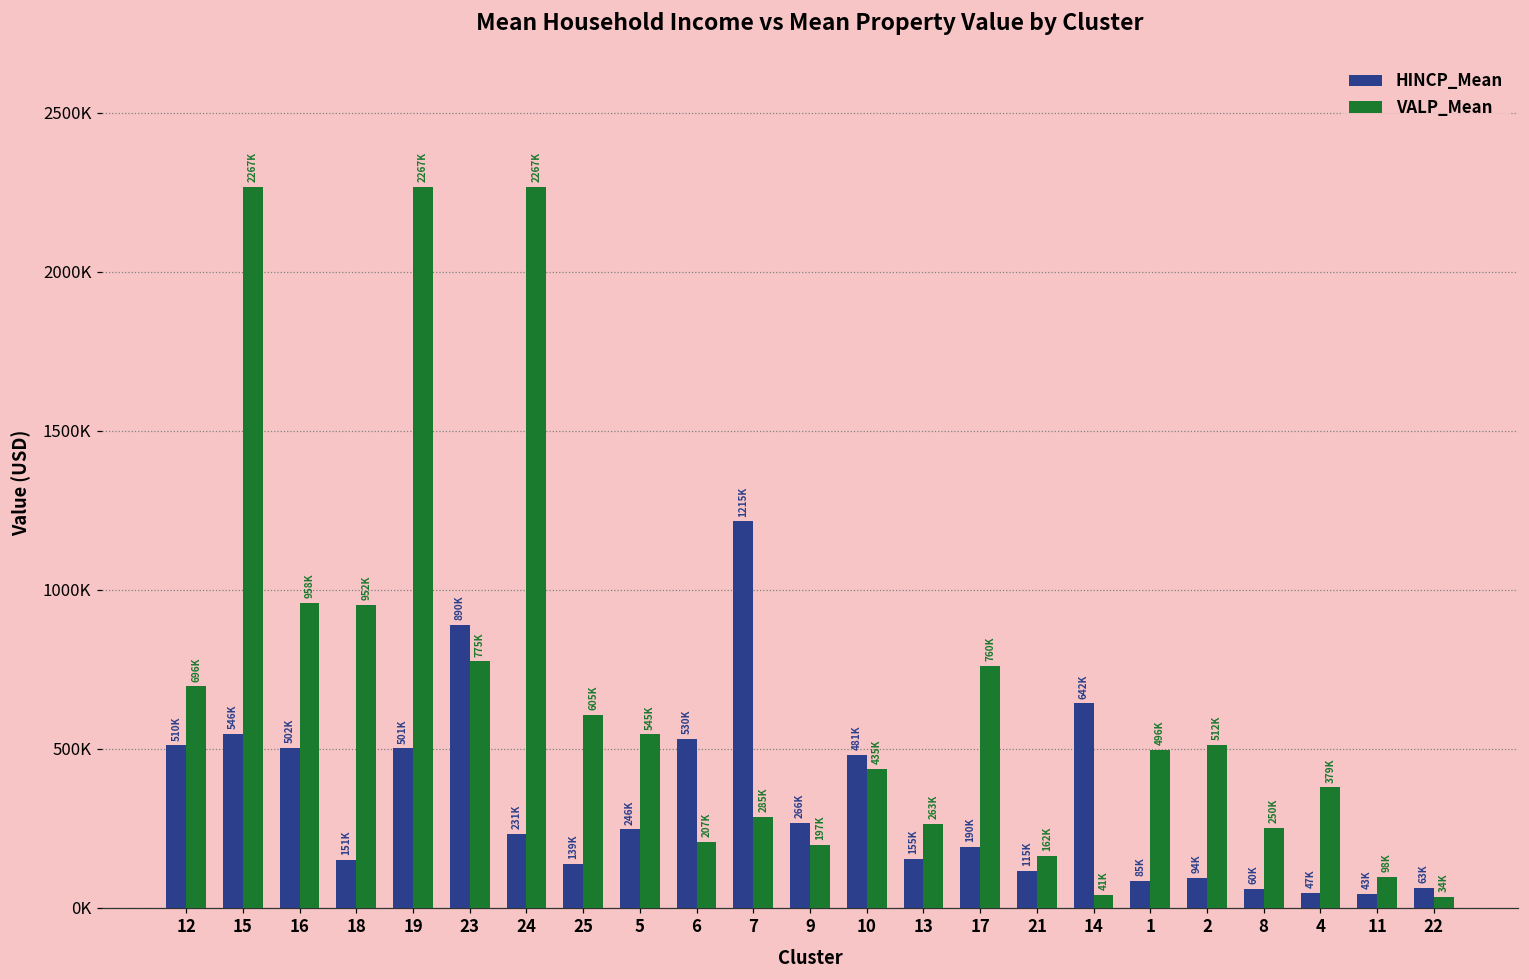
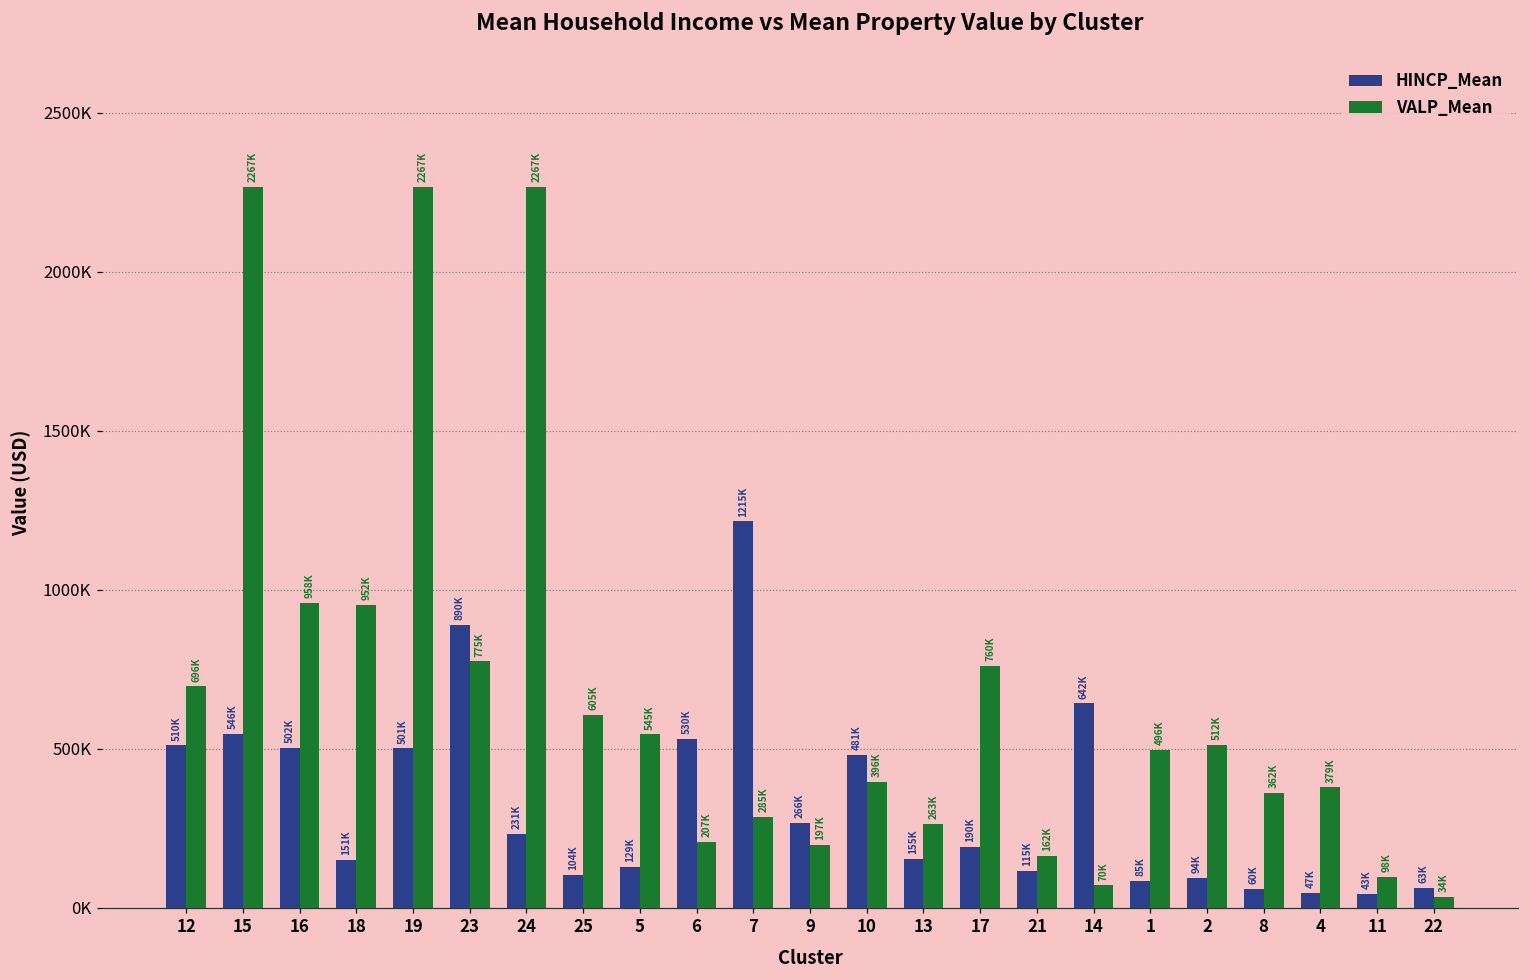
  {
    "HINCP_Mean": {
      "12": "510K",
      "15": "546K",
      "16": "502K",
      "18": "151K",
      "19": "501K",
      "23": "890K",
      "24": "231K",
-     "25": "139K",
-     "5": "246K",
+     "25": "104K",
+     "5": "129K",
      "6": "530K",
      "7": "1215K",
      "9": "266K",
      "10": "481K",
      "13": "155K",
      "17": "190K",
      "21": "115K",
      "14": "642K",
      "1": "85K",
      "2": "94K",
      "8": "60K",
      "4": "47K",
      "11": "43K",
      "22": "63K"
    },
    "VALP_Mean": {
      "12": "696K",
      "15": "2267K",
      "16": "958K",
      "18": "952K",
      "19": "2267K",
      "23": "775K",
      "24": "2267K",
      "25": "605K",
      "5": "545K",
      "6": "207K",
      "7": "285K",
      "9": "197K",
-     "10": "435K",
+     "10": "396K",
      "13": "263K",
      "17": "760K",
      "21": "162K",
-     "14": "41K",
+     "14": "70K",
      "1": "496K",
      "2": "512K",
-     "8": "250K",
+     "8": "362K",
      "4": "379K",
      "11": "98K",
      "22": "34K"
    }
  }
